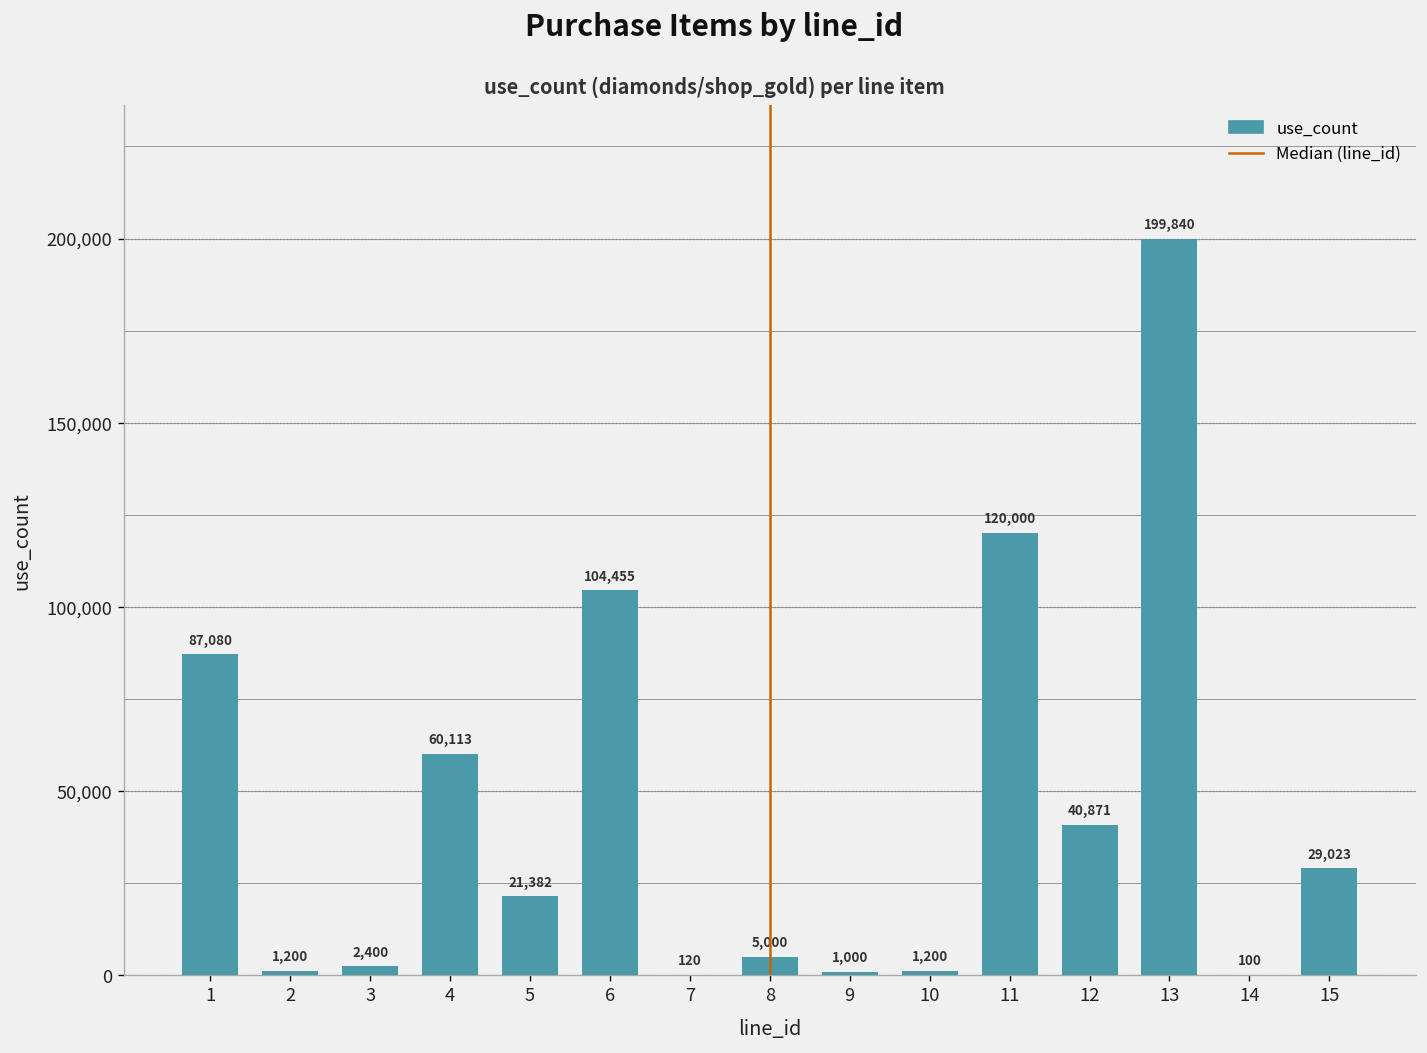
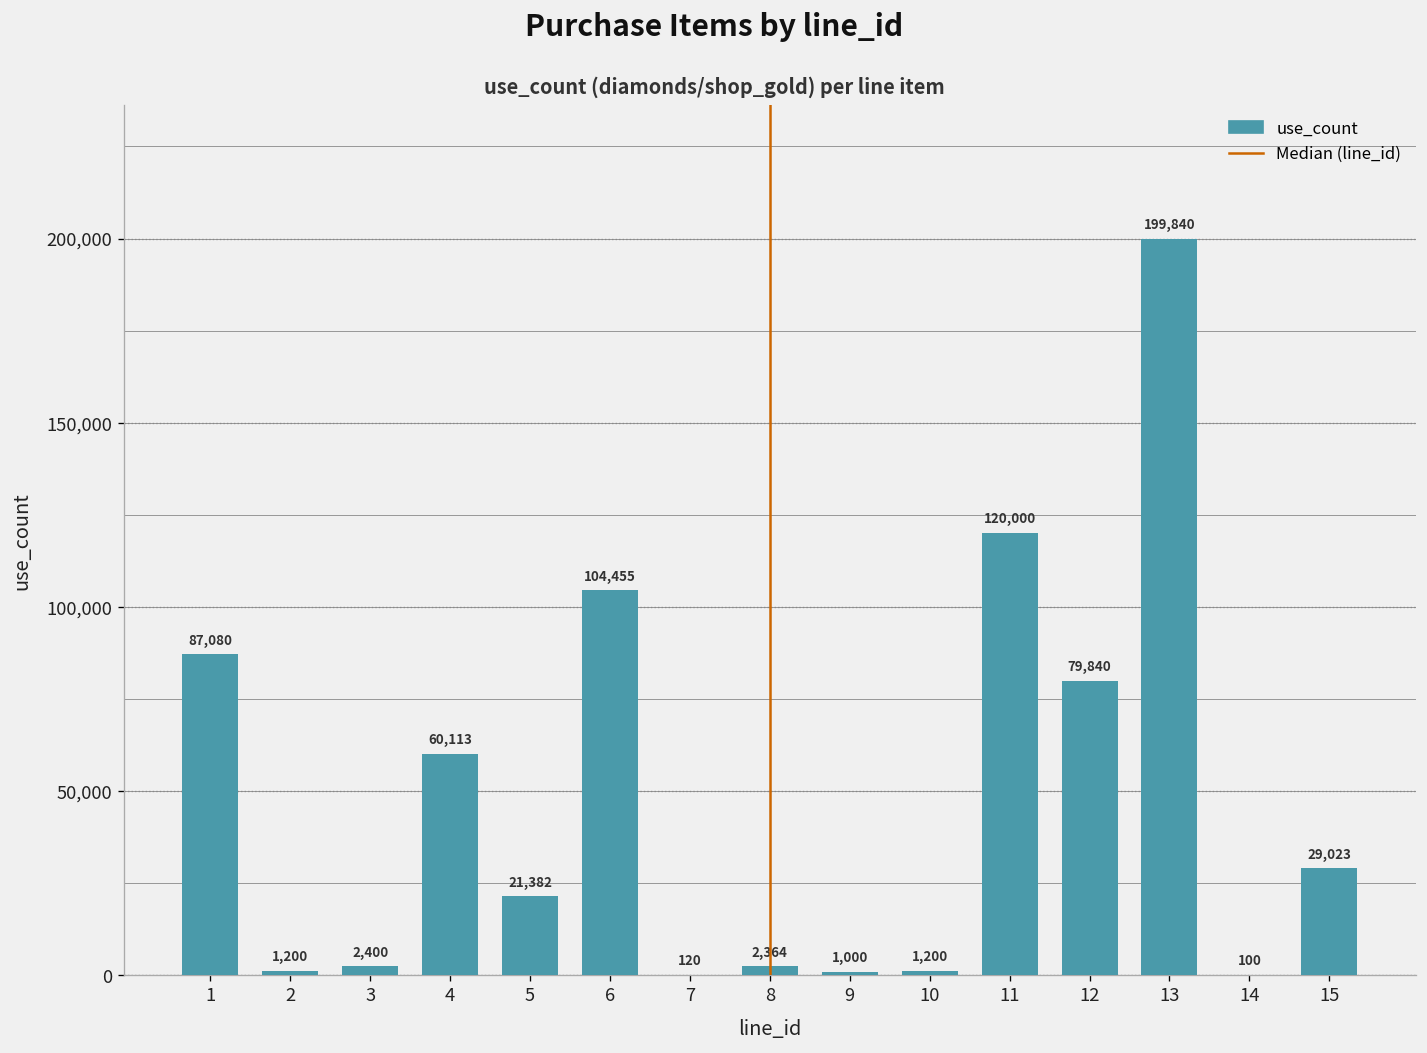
  {
    "1": "87,080",
    "2": "1,200",
    "3": "2,400",
    "4": "60,113",
    "5": "21,382",
    "6": "104,455",
    "7": "120",
-   "8": "5,000",
+   "8": "2,364",
    "9": "1,000",
    "10": "1,200",
    "11": "120,000",
-   "12": "40,871",
+   "12": "79,840",
    "13": "199,840",
    "14": "100",
    "15": "29,023"
  }
